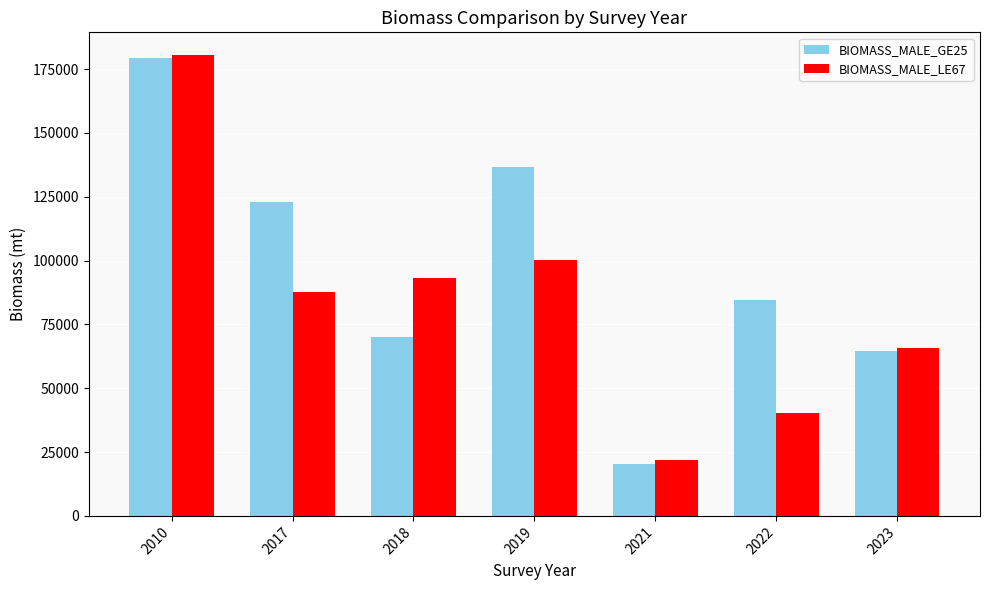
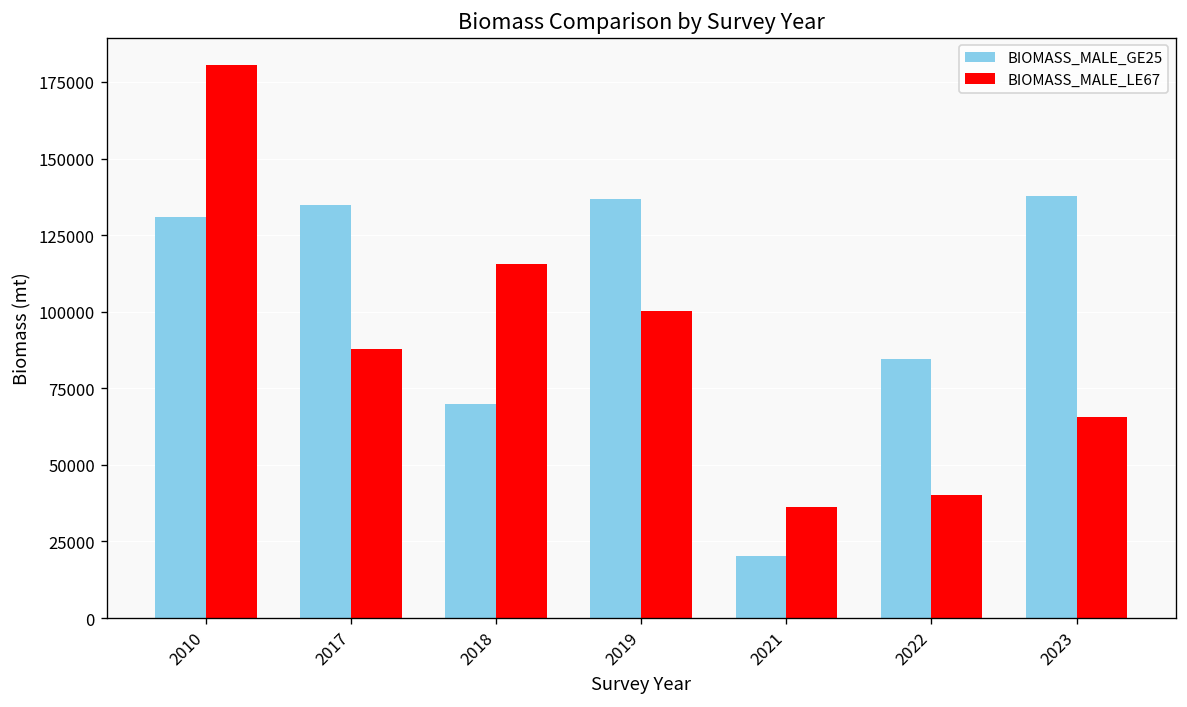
  {
    "BIOMASS_MALE_GE25": {
-     "2010": 179000,
-     "2017": 123000,
+     "2010": 131000,
+     "2017": 135000,
      "2018": 70000,
      "2019": 137000,
      "2021": 20000,
      "2022": 85000,
-     "2023": 65000
+     "2023": 138000
    },
    "BIOMASS_MALE_LE67": {
      "2010": 180000,
      "2017": 88000,
-     "2018": 93000,
+     "2018": 115000,
      "2019": 100000,
-     "2021": 22000,
+     "2021": 36000,
      "2022": 40000,
      "2023": 66000
    }
  }
